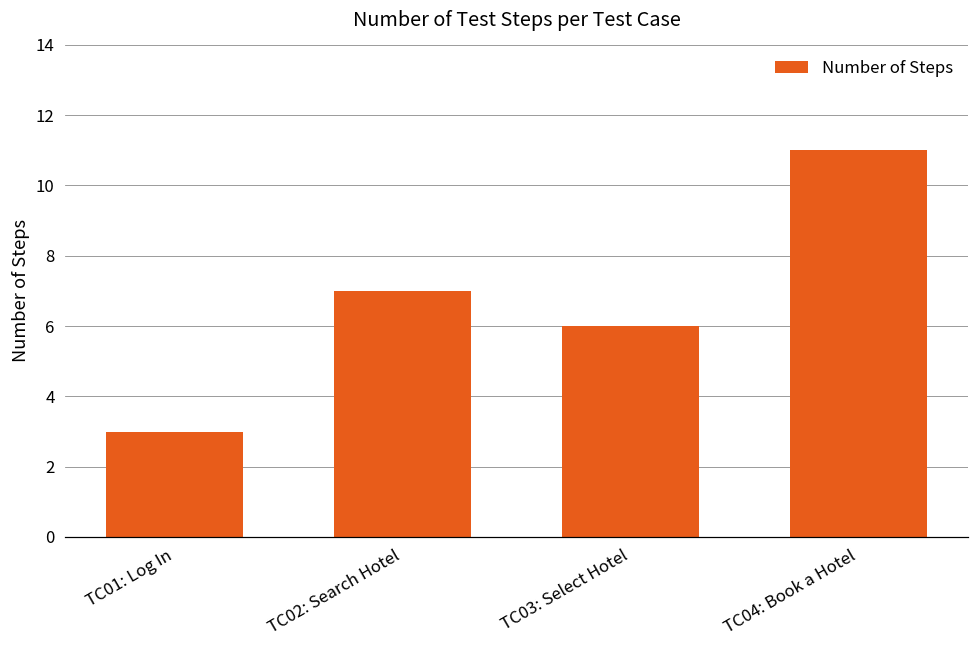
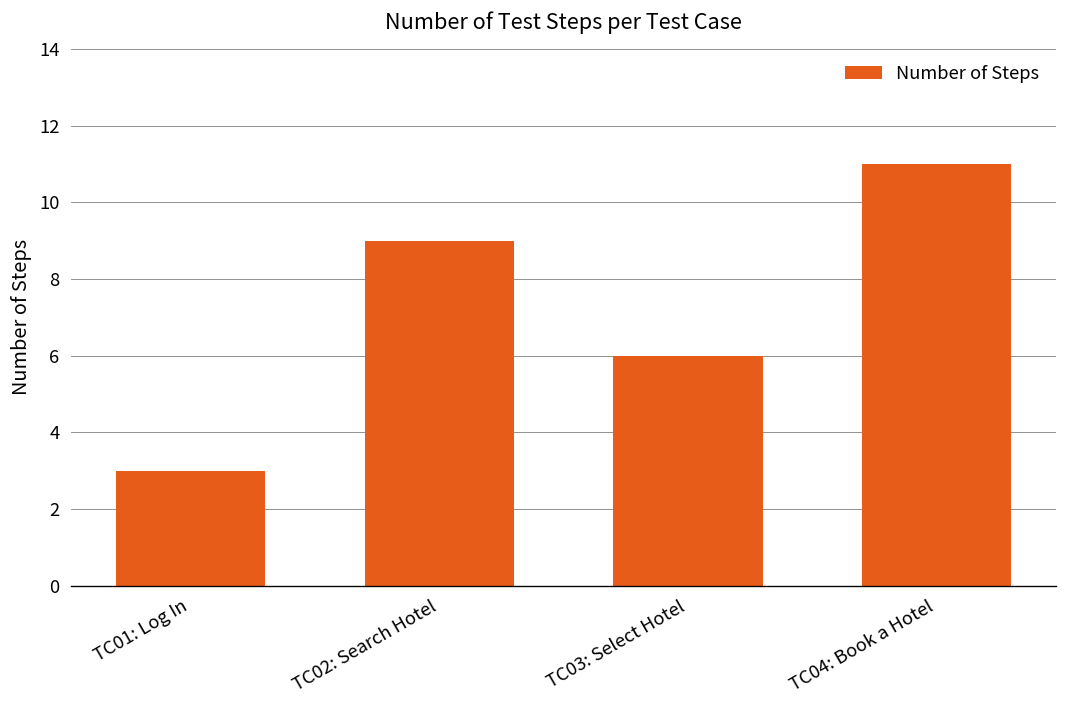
  {
    "TC01: Log In": 3,
-   "TC02: Search Hotel": 7,
+   "TC02: Search Hotel": 9,
    "TC03: Select Hotel": 6,
    "TC04: Book a Hotel": 11
  }
